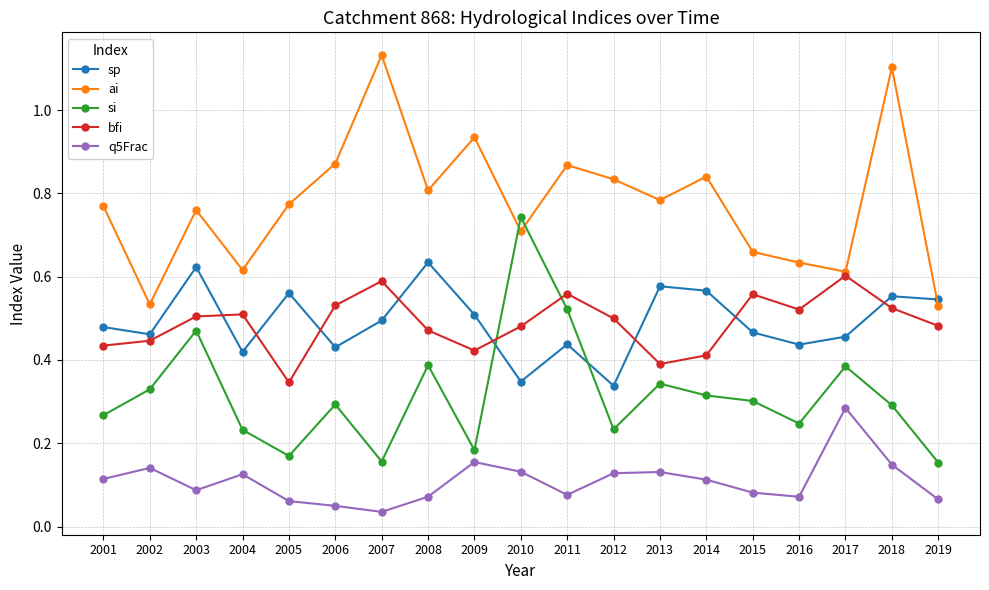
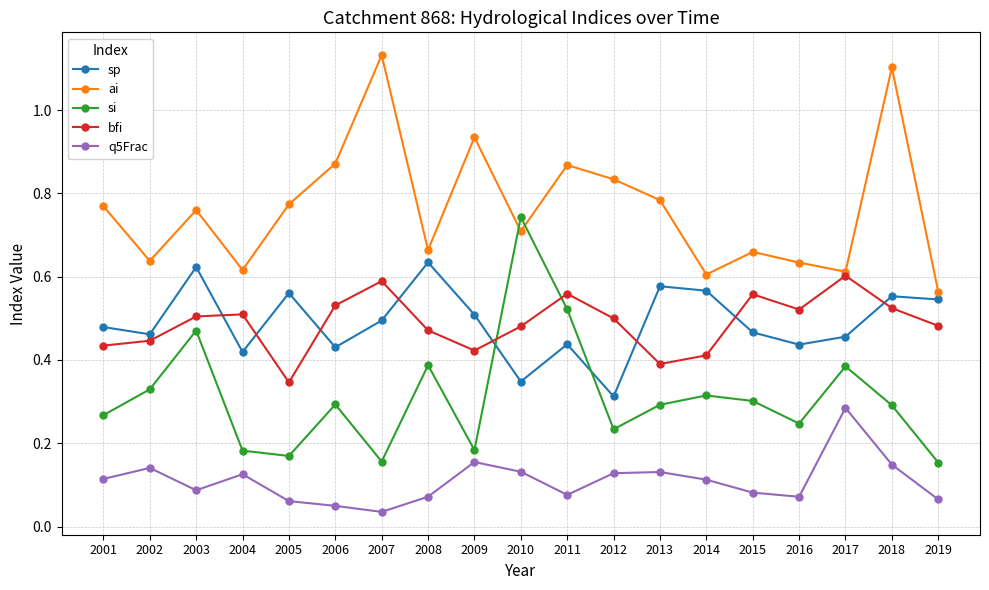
  {
    "sp": {
      "2001": 0.48,
      "2002": 0.46,
      "2003": 0.62,
      "2004": 0.42,
      "2005": 0.56,
      "2006": 0.43,
      "2007": 0.49,
      "2008": 0.63,
      "2009": 0.51,
      "2010": 0.35,
      "2011": 0.44,
-     "2012": 0.34,
+     "2012": 0.31,
      "2013": 0.58,
      "2014": 0.57,
      "2015": 0.47,
      "2016": 0.44,
      "2017": 0.46,
      "2018": 0.55,
      "2019": 0.55
    },
    "ai": {
      "2001": 0.77,
-     "2002": 0.53,
+     "2002": 0.64,
      "2003": 0.76,
      "2004": 0.62,
      "2005": 0.77,
      "2006": 0.87,
      "2007": 1.13,
-     "2008": 0.81,
+     "2008": 0.66,
      "2009": 0.93,
      "2010": 0.71,
      "2011": 0.87,
      "2012": 0.83,
      "2013": 0.78,
-     "2014": 0.84,
+     "2014": 0.61,
      "2015": 0.66,
      "2016": 0.63,
      "2017": 0.61,
      "2018": 1.10,
-     "2019": 0.53
+     "2019": 0.56
    },
    "si": {
      "2001": 0.27,
      "2002": 0.33,
      "2003": 0.47,
-     "2004": 0.23,
+     "2004": 0.18,
      "2005": 0.17,
      "2006": 0.29,
      "2007": 0.16,
      "2008": 0.39,
      "2009": 0.18,
      "2010": 0.74,
      "2011": 0.52,
      "2012": 0.23,
-     "2013": 0.34,
+     "2013": 0.29,
      "2014": 0.31,
      "2015": 0.30,
      "2016": 0.25,
      "2017": 0.38,
      "2018": 0.29,
      "2019": 0.15
    },
    "bfi": {
      "2001": 0.43,
      "2002": 0.45,
      "2003": 0.50,
      "2004": 0.51,
      "2005": 0.35,
      "2006": 0.53,
      "2007": 0.59,
      "2008": 0.47,
      "2009": 0.42,
      "2010": 0.48,
      "2011": 0.56,
      "2012": 0.50,
      "2013": 0.39,
      "2014": 0.41,
      "2015": 0.56,
      "2016": 0.52,
      "2017": 0.60,
      "2018": 0.52,
      "2019": 0.48
    },
    "q5Frac": {
      "2001": 0.11,
      "2002": 0.14,
      "2003": 0.09,
      "2004": 0.13,
      "2005": 0.06,
      "2006": 0.05,
      "2007": 0.04,
      "2008": 0.07,
      "2009": 0.16,
      "2010": 0.13,
      "2011": 0.08,
      "2012": 0.13,
      "2013": 0.13,
      "2014": 0.11,
      "2015": 0.08,
      "2016": 0.07,
      "2017": 0.28,
      "2018": 0.15,
      "2019": 0.07
    }
  }
